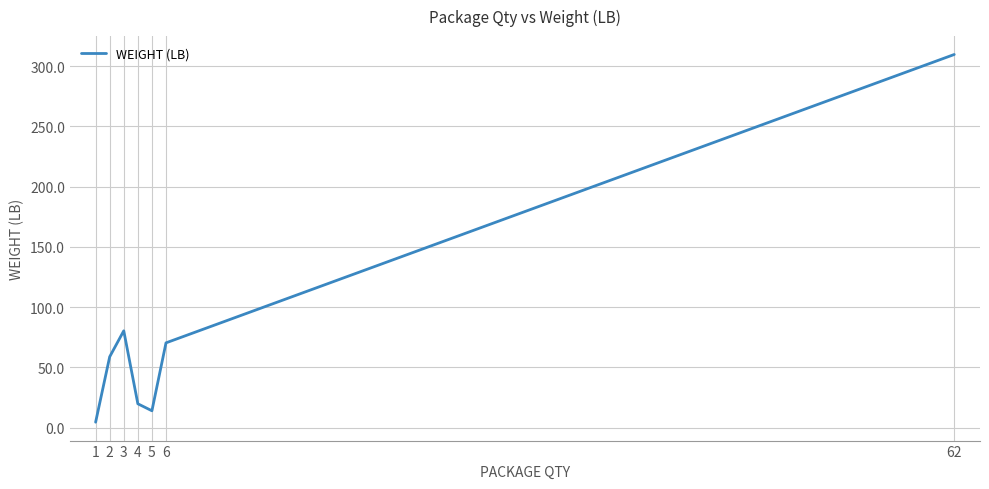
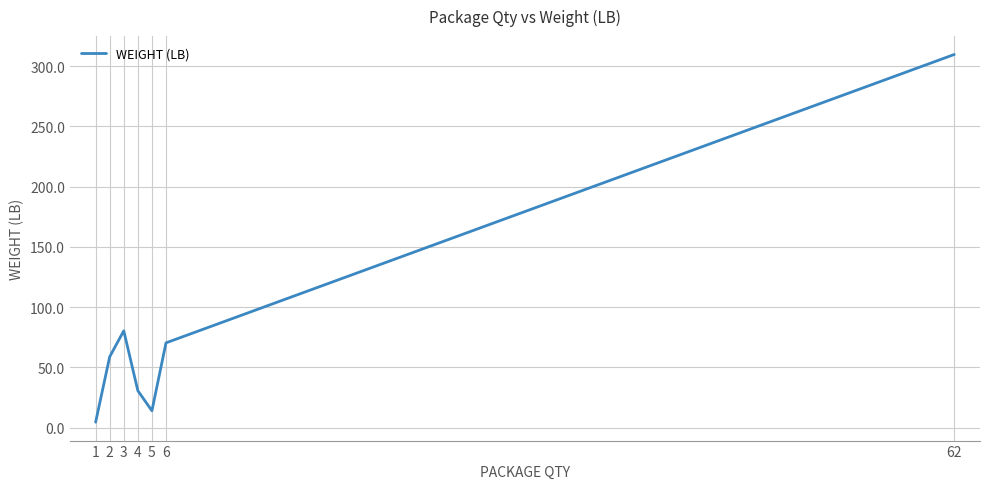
  {
    "1": 5,
    "2": 59,
    "3": 80,
-   "4": 20,
+   "4": 31,
    "5": 14,
    "6": 70,
    "62": 310
  }
